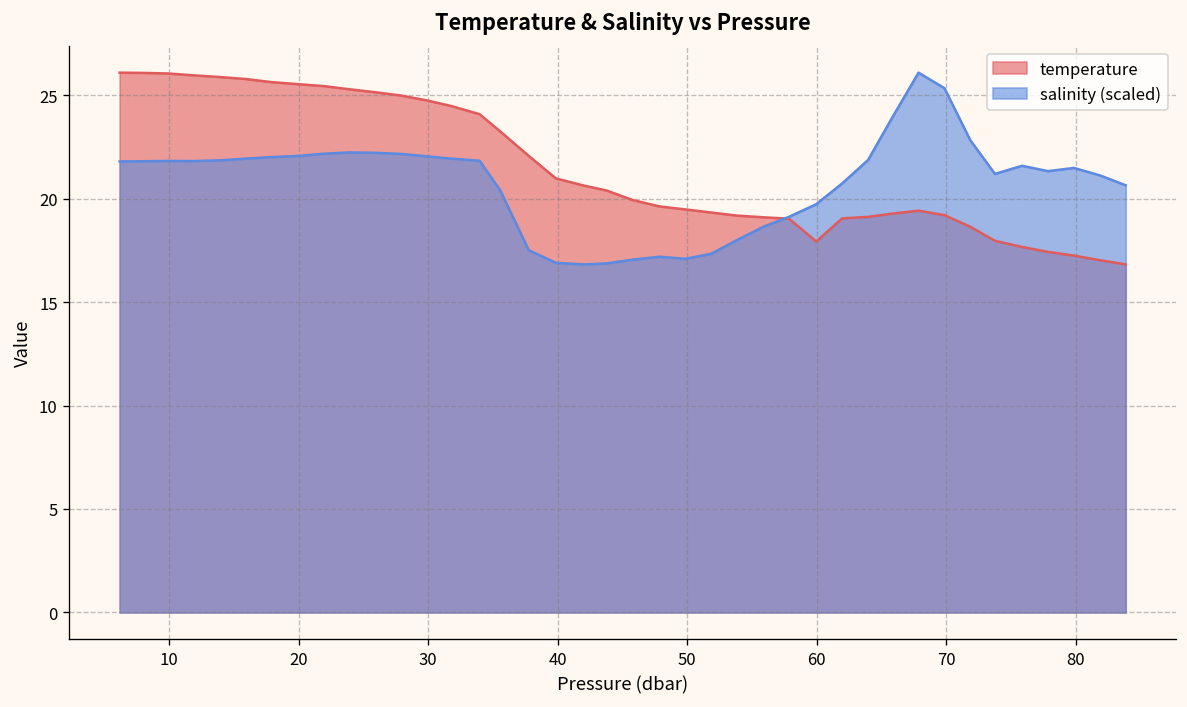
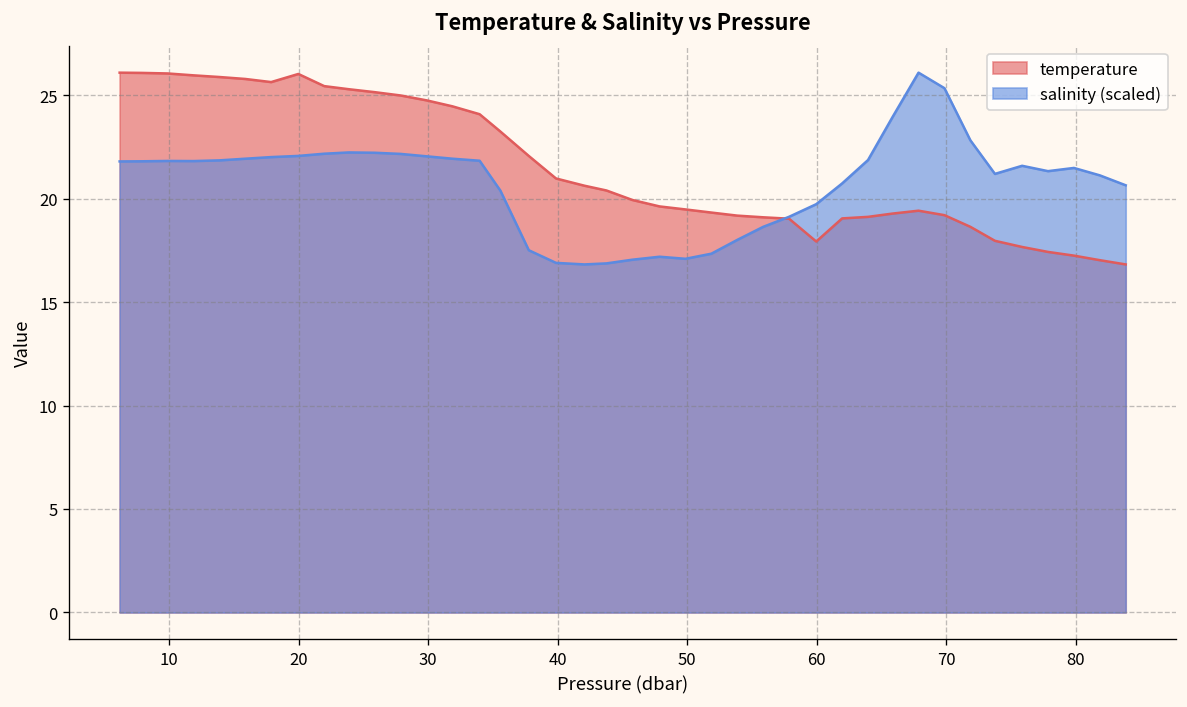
  {
    "temperature": {
-     "20": 25.5,
+     "20": 26.0,
      "60": 17.9
    },
    "salinity (scaled)": {
      "20": 22.1,
      "60": 19.7
    }
  }
